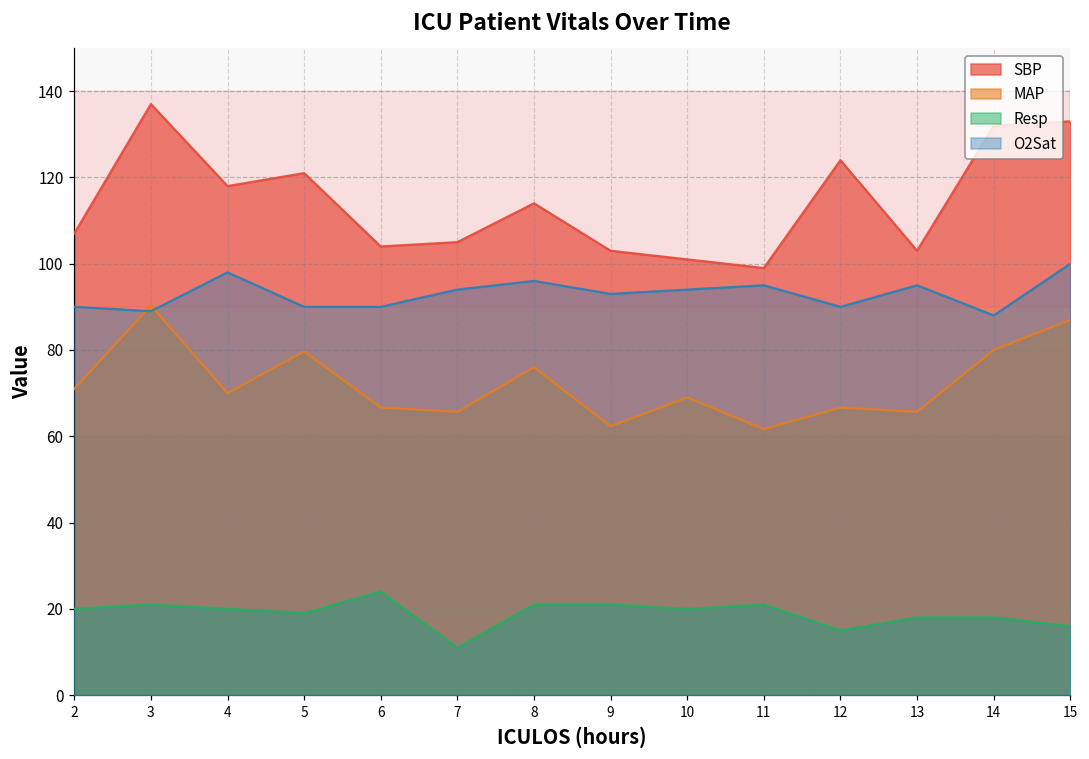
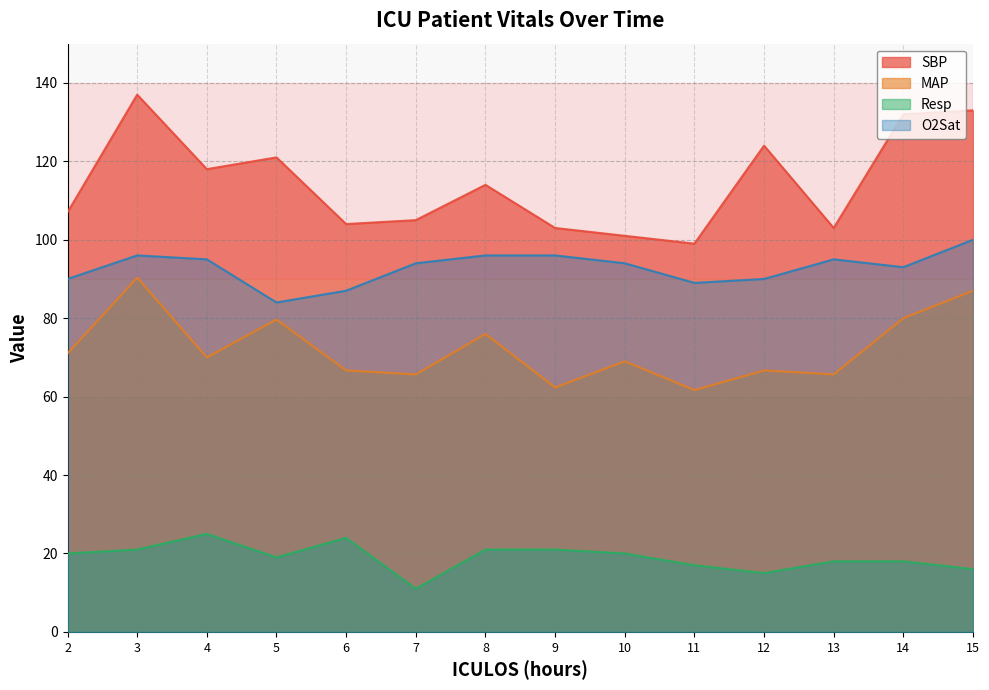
  {
    "Resp": {
      "2": 20,
      "3": 21,
-     "4": 20,
+     "4": 25,
      "5": 19,
      "6": 24,
      "7": 11,
      "8": 21,
      "9": 21,
      "10": 20,
-     "11": 21,
+     "11": 17,
      "12": 15,
      "13": 18,
      "14": 18,
      "15": 16
    },
    "O2Sat": {
      "2": 90,
-     "3": 89,
-     "4": 98,
-     "5": 90,
-     "6": 90,
+     "3": 96,
+     "4": 95,
+     "5": 84,
+     "6": 87,
      "7": 94,
      "8": 96,
-     "9": 93,
+     "9": 96,
      "10": 94,
-     "11": 95,
+     "11": 89,
      "12": 90,
      "13": 95,
-     "14": 88,
+     "14": 93,
      "15": 100
    }
  }
